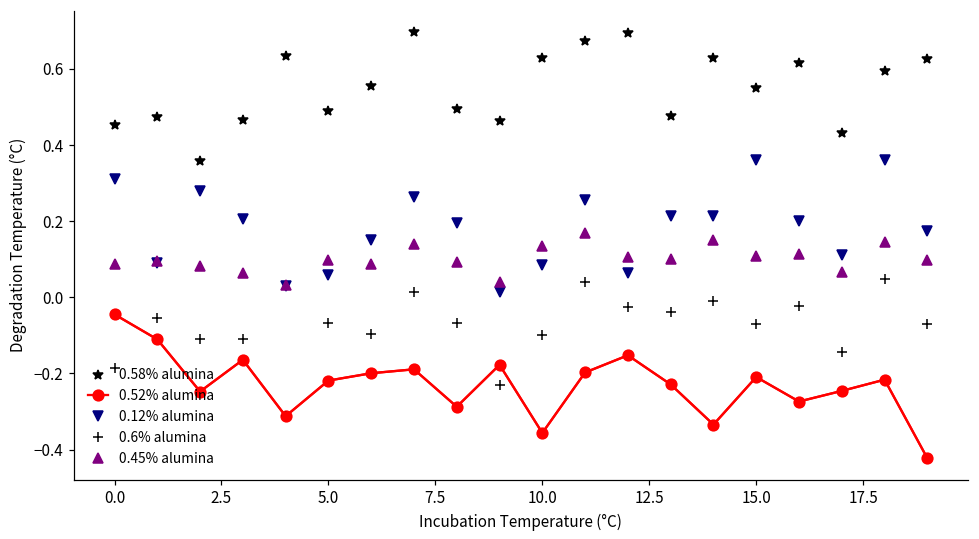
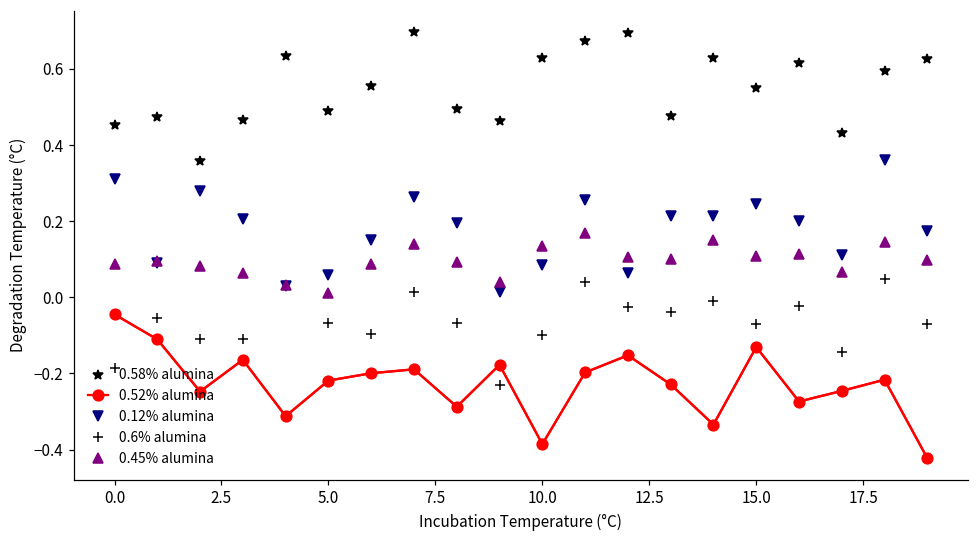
  {
    "0.52% alumina": {
      "0.0": -0.04,
      "5.0": -0.22,
-     "10.0": -0.36,
-     "15.0": -0.21
+     "10.0": -0.39,
+     "15.0": -0.13
    },
    "0.12% alumina": {
      "0.0": 0.31,
      "5.0": 0.06,
      "10.0": 0.09,
-     "15.0": 0.36
+     "15.0": 0.24
    },
    "0.45% alumina": {
      "0.0": 0.09,
-     "5.0": 0.10,
+     "5.0": 0.01,
      "10.0": 0.13,
      "15.0": 0.11
    }
  }
